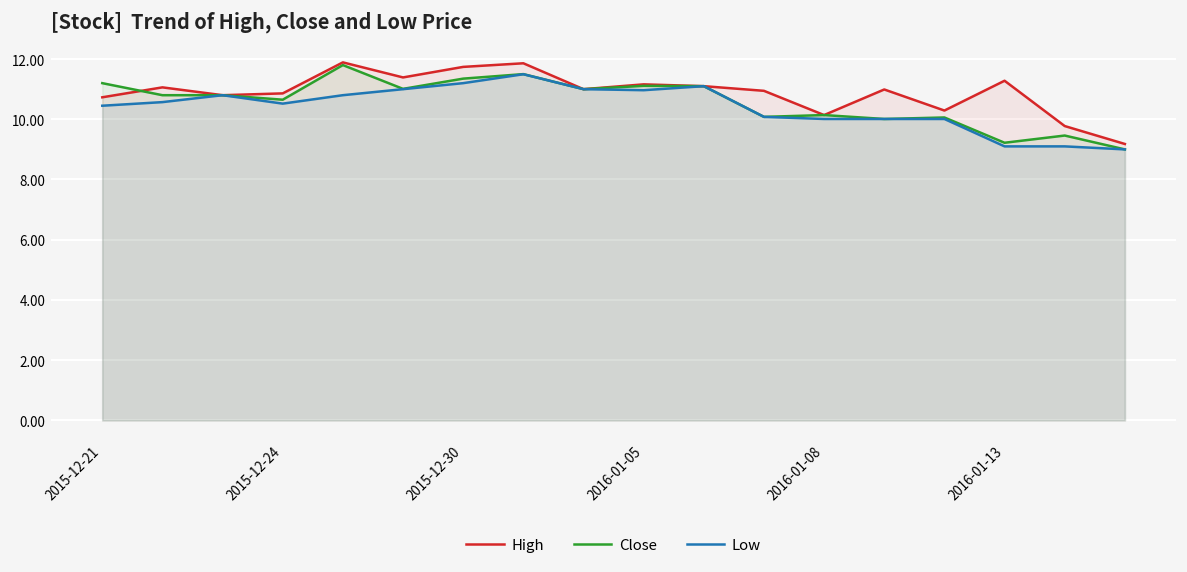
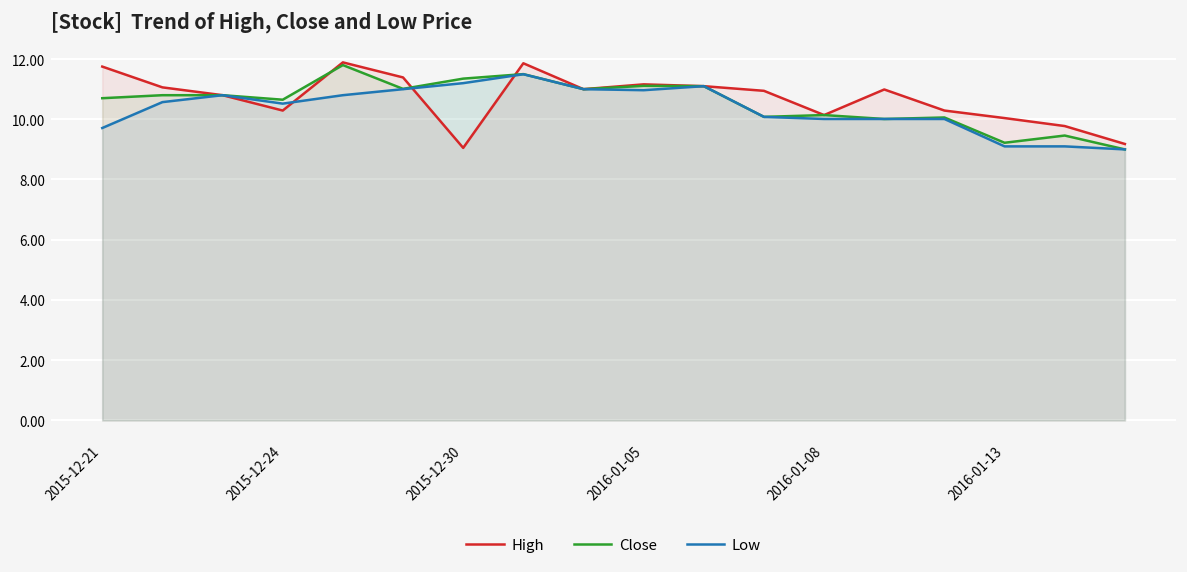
  {
    "High": {
-     "2015-12-21": 10.7,
-     "2015-12-24": 10.9,
-     "2015-12-30": 11.7,
-     "2016-01-13": 11.3
+     "2015-12-21": 11.8,
+     "2015-12-24": 10.3,
+     "2015-12-30": 9.1,
+     "2016-01-13": 10.0
    },
    "Close": {
-     "2015-12-21": 11.2,
+     "2015-12-21": 10.7,
      "2015-12-24": 10.7,
      "2015-12-30": 11.4,
      "2016-01-13": 9.2
    },
    "Low": {
-     "2015-12-21": 10.5,
+     "2015-12-21": 9.7,
      "2015-12-24": 10.5,
      "2015-12-30": 11.2,
      "2016-01-05": 11.0,
      "2016-01-08": 10.0,
      "2016-01-13": 9.1
    }
  }
